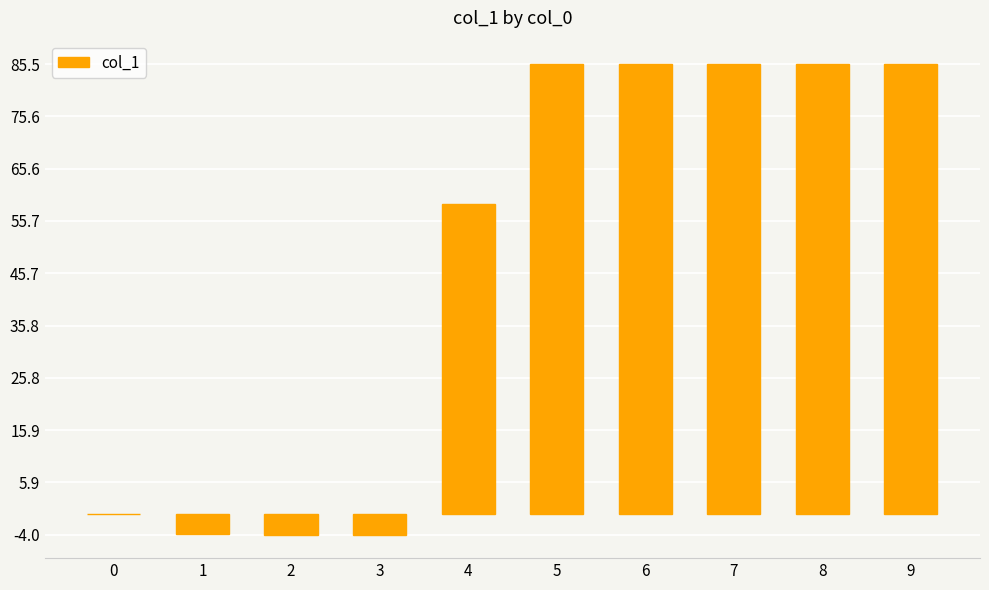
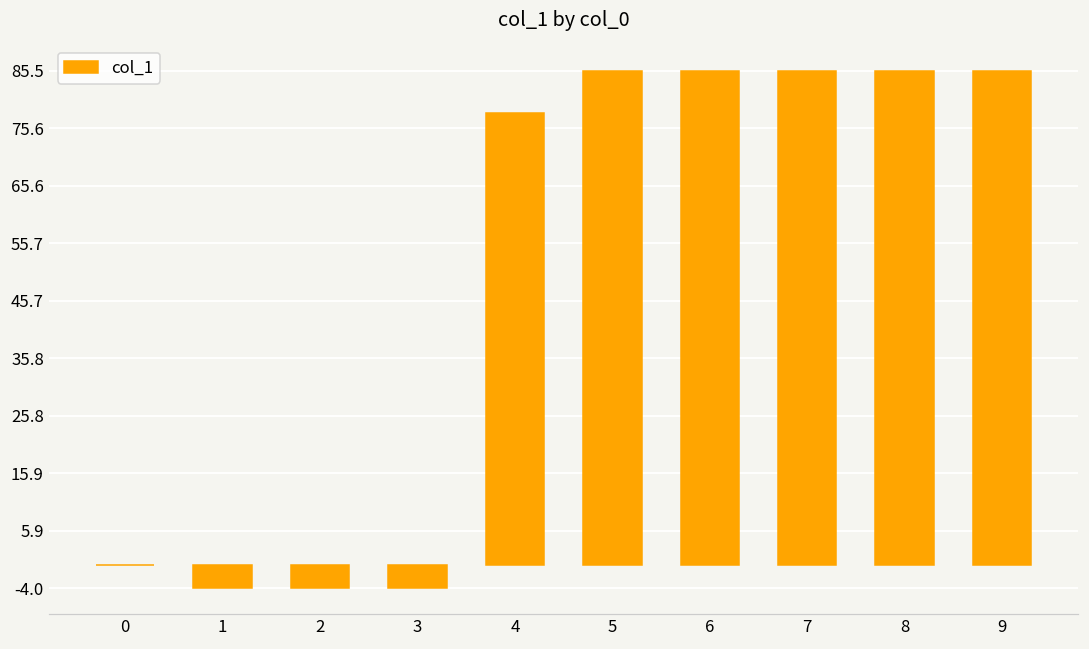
  {
    "0": 0,
    "1": -4,
    "2": -4,
    "3": -4,
-   "4": 59,
+   "4": 78,
    "5": 86,
    "6": 86,
    "7": 86,
    "8": 86,
    "9": 86
  }
